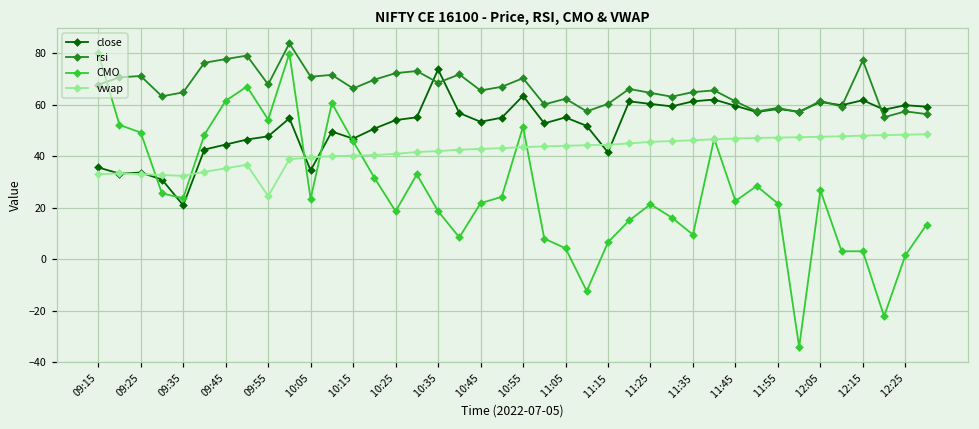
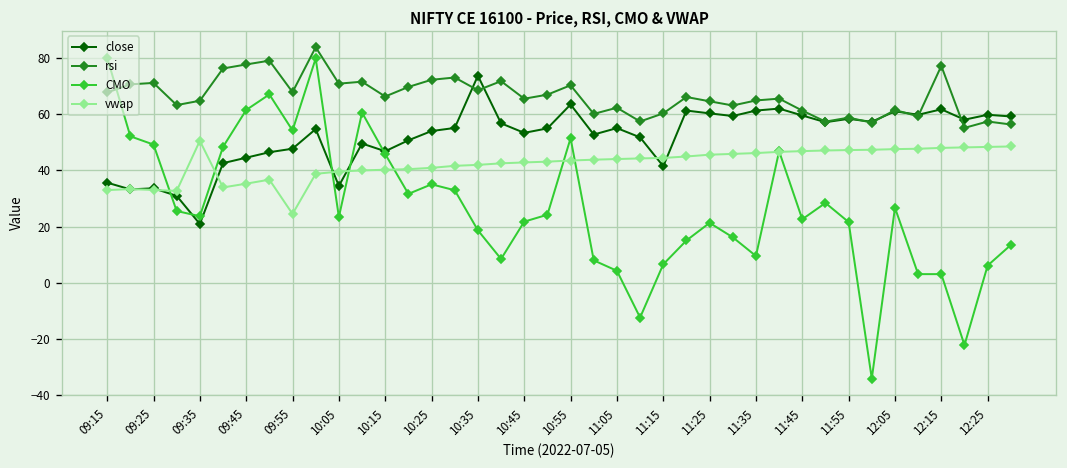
  {
    "close": {
      "09:15": 36,
      "09:35": 21,
      "09:45": 45,
      "09:55": 48,
      "10:05": 35,
      "10:25": 54,
      "10:35": 74,
      "10:45": 53,
      "10:55": 64,
      "11:05": 55,
      "11:15": 42,
      "11:25": 60,
      "11:35": 61,
      "11:45": 60,
      "12:15": 62,
      "12:25": 60
    },
    "rsi": {
      "09:25": 71,
      "09:35": 65,
      "09:45": 78,
      "09:55": 68,
      "10:05": 71,
      "10:15": 66,
      "10:25": 72,
      "10:35": 69,
      "10:45": 66,
      "10:55": 70,
      "11:05": 62,
      "11:15": 60,
      "11:25": 65,
      "11:35": 65,
      "11:45": 61,
      "12:15": 77,
      "12:25": 57
    },
    "CMO": {
      "09:25": 49,
      "09:35": 24,
      "09:45": 62,
      "09:55": 54,
      "10:05": 23,
-     "10:25": 19,
+     "10:25": 35,
      "10:35": 19,
      "10:45": 22,
      "10:55": 51,
      "11:05": 4,
      "11:15": 7,
      "11:25": 21,
      "11:35": 10,
      "11:45": 23,
      "11:55": 22,
      "12:05": 27,
      "12:15": 3,
-     "12:25": 1
+     "12:25": 6
    },
    "vwap": {
      "09:15": 33,
-     "09:35": 32,
+     "09:35": 51,
      "09:45": 35,
      "09:55": 25,
      "10:05": 40,
      "10:15": 40,
      "10:25": 41,
      "10:35": 42,
      "10:45": 43,
      "10:55": 44,
      "11:05": 44,
      "11:15": 44,
      "11:25": 46,
      "11:35": 46,
      "11:45": 47,
      "11:55": 47,
      "12:05": 48,
      "12:15": 48,
      "12:25": 48
    }
  }
